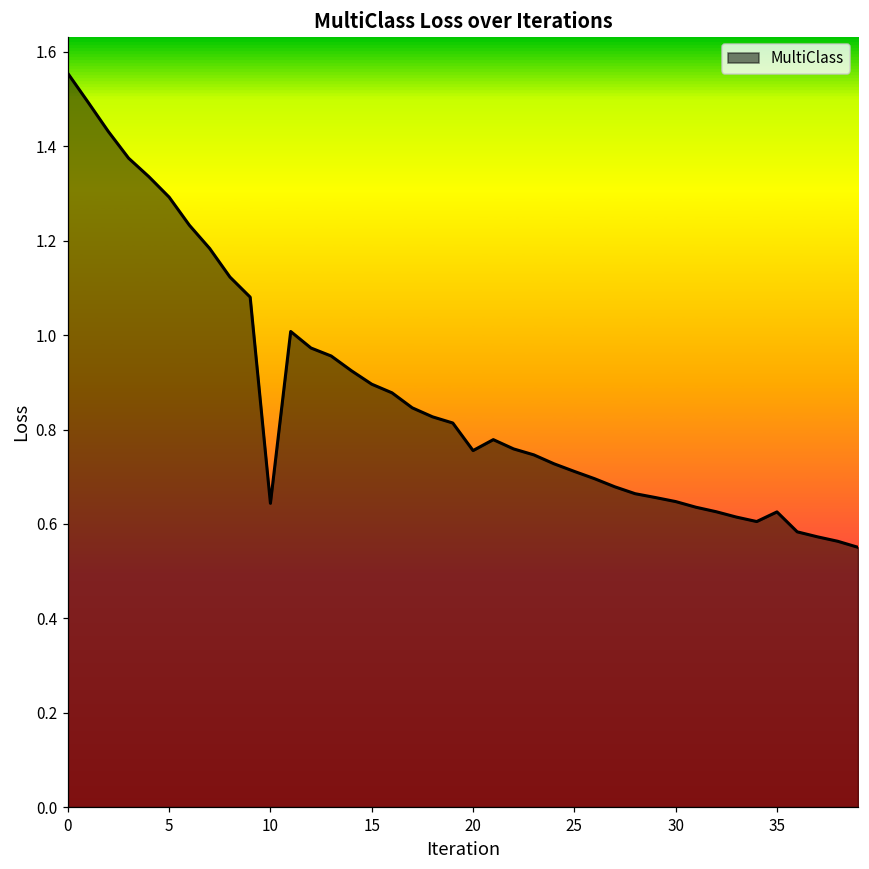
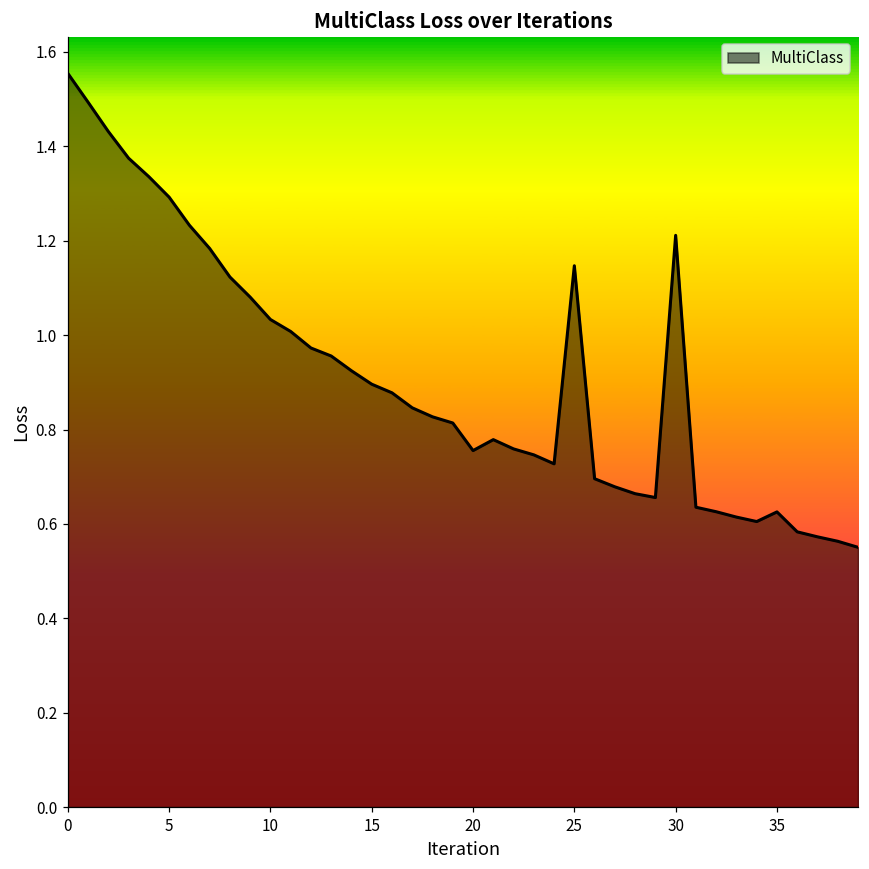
  {
    "0": 1.55,
    "5": 1.29,
-   "10": 0.64,
+   "10": 1.03,
    "15": 0.90,
    "20": 0.76,
-   "25": 0.71,
-   "30": 0.65,
+   "25": 1.15,
+   "30": 1.21,
    "35": 0.63
  }
